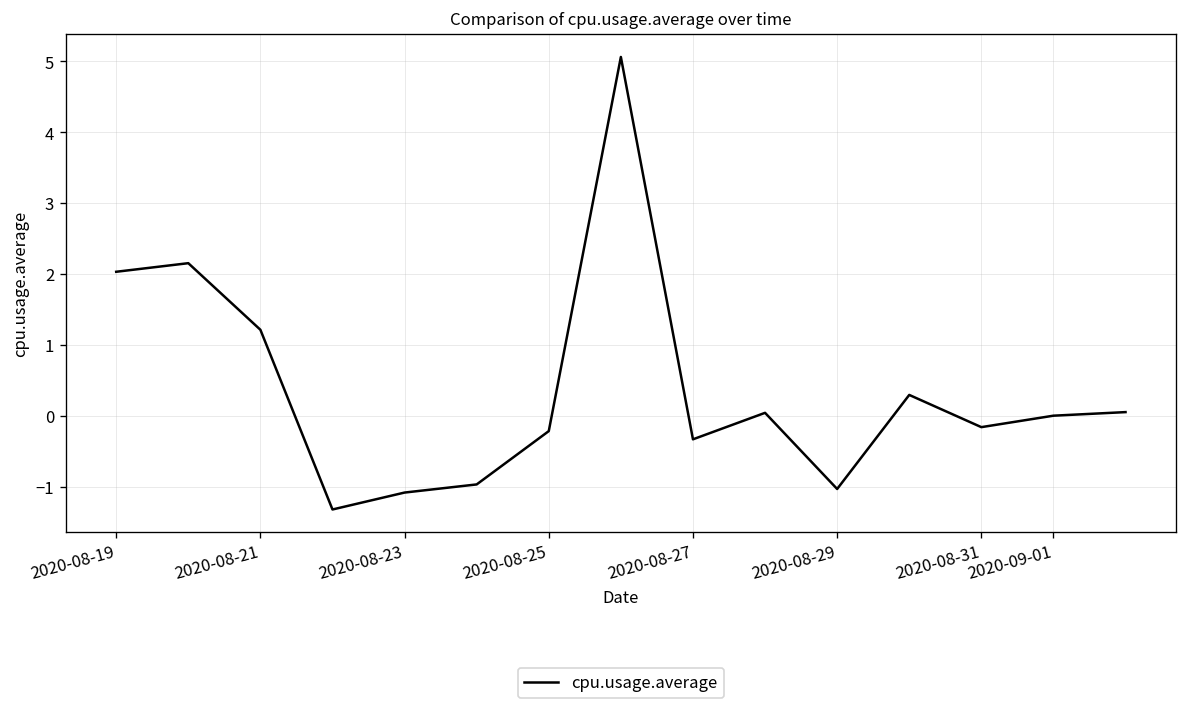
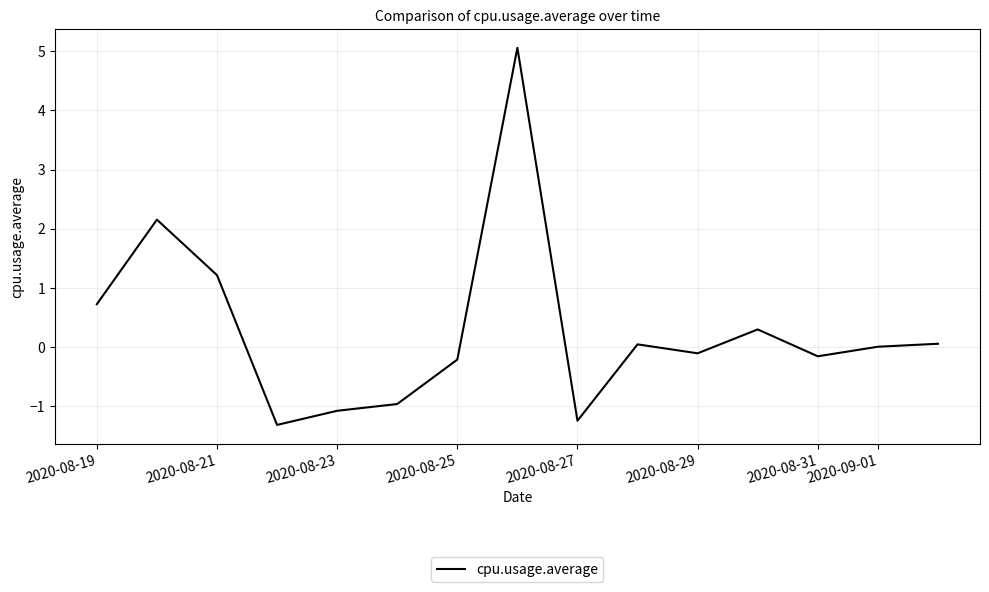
  {
-   "2020-08-19": 2.0,
+   "2020-08-19": 0.7,
    "2020-08-21": 1.2,
    "2020-08-23": -1.1,
    "2020-08-25": -0.2,
-   "2020-08-27": -0.3,
-   "2020-08-29": -1.0,
+   "2020-08-27": -1.3,
+   "2020-08-29": -0.1,
    "2020-08-31": -0.2,
    "2020-09-01": 0.0
  }
